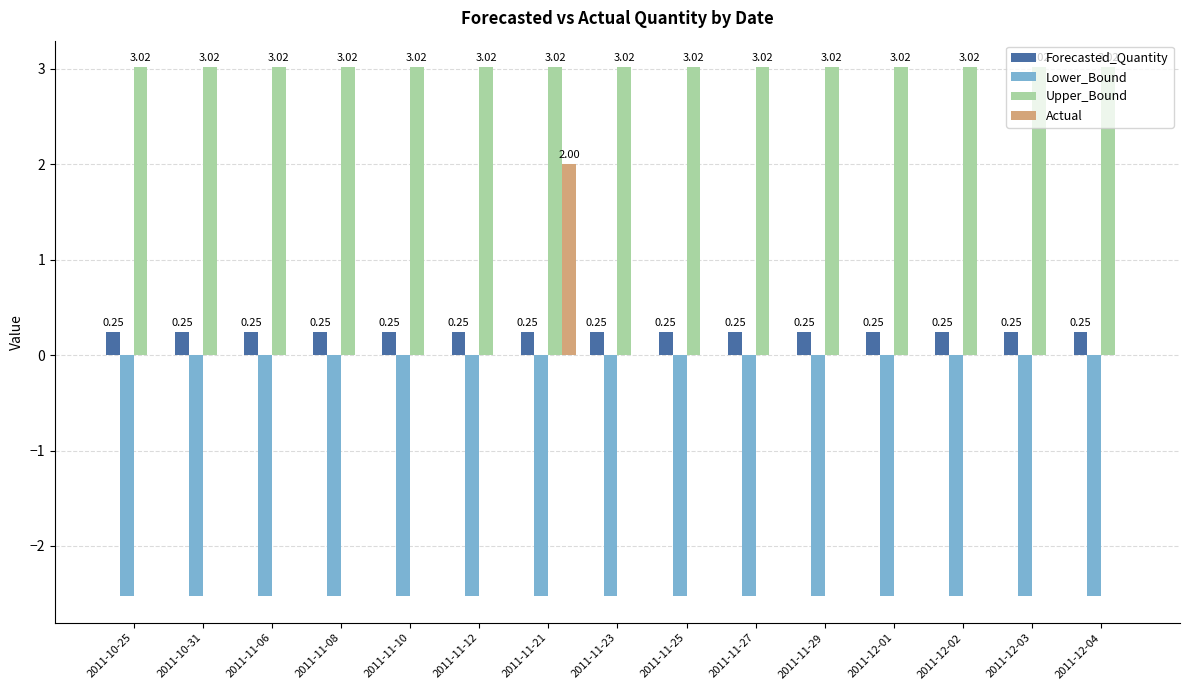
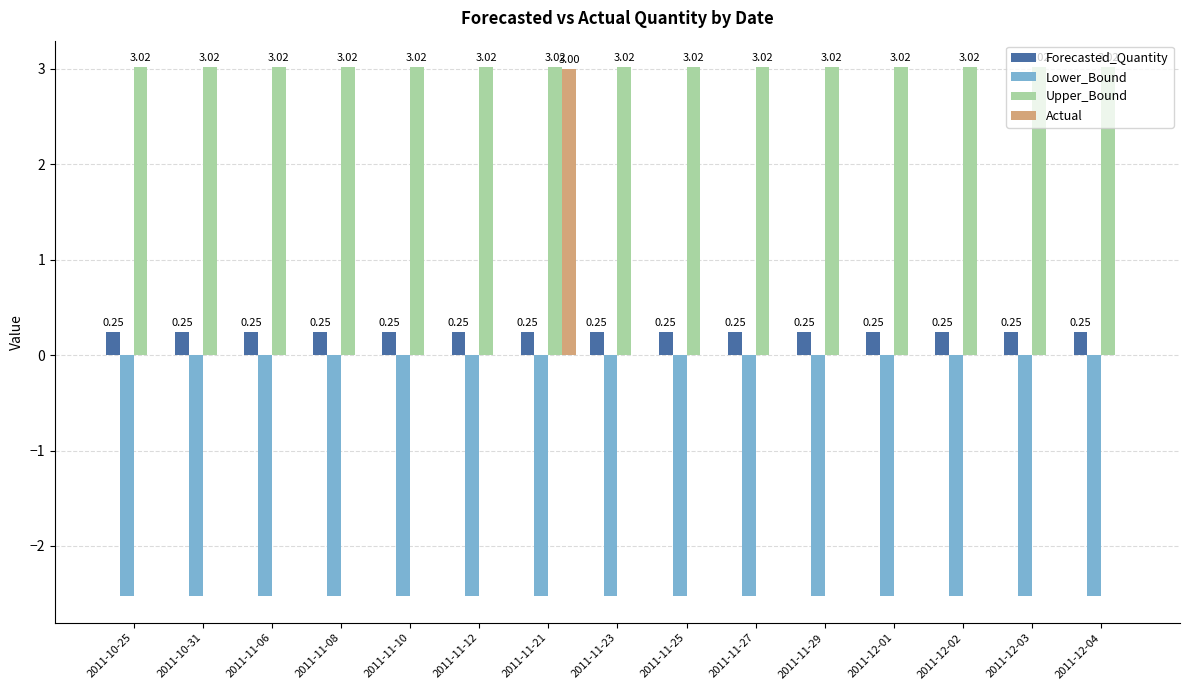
  {
    "Forecasted_Quantity": {
      "2011-10-25": 0.25,
      "2011-10-31": 0.25,
      "2011-11-06": 0.25,
      "2011-11-08": 0.25,
      "2011-11-10": 0.25,
      "2011-11-12": 0.25,
      "2011-11-21": 0.25,
      "2011-11-23": 0.25,
      "2011-11-25": 0.25,
      "2011-11-27": 0.25,
      "2011-11-29": 0.25,
      "2011-12-01": 0.25,
      "2011-12-02": 0.25,
      "2011-12-03": 0.25,
      "2011-12-04": 0.25
    },
    "Lower_Bound": {
      "2011-10-25": -2.5,
      "2011-10-31": -2.5,
      "2011-11-06": -2.5,
      "2011-11-08": -2.5,
      "2011-11-10": -2.5,
      "2011-11-12": -2.5,
      "2011-11-21": -2.5,
      "2011-11-23": -2.5,
      "2011-11-25": -2.5,
      "2011-11-27": -2.5,
      "2011-11-29": -2.5,
      "2011-12-01": -2.5,
      "2011-12-02": -2.5,
      "2011-12-03": -2.5,
      "2011-12-04": -2.5
    },
    "Upper_Bound": {
      "2011-10-25": 3.02,
      "2011-10-31": 3.02,
      "2011-11-06": 3.02,
      "2011-11-08": 3.02,
      "2011-11-10": 3.02,
      "2011-11-12": 3.02,
      "2011-11-21": 3.02,
      "2011-11-23": 3.02,
      "2011-11-25": 3.02,
      "2011-11-27": 3.02,
      "2011-11-29": 3.02,
      "2011-12-01": 3.02,
      "2011-12-02": 3.02
    },
    "Actual": {
-     "2011-11-21": 2.00
+     "2011-11-21": 3.00
    }
  }
